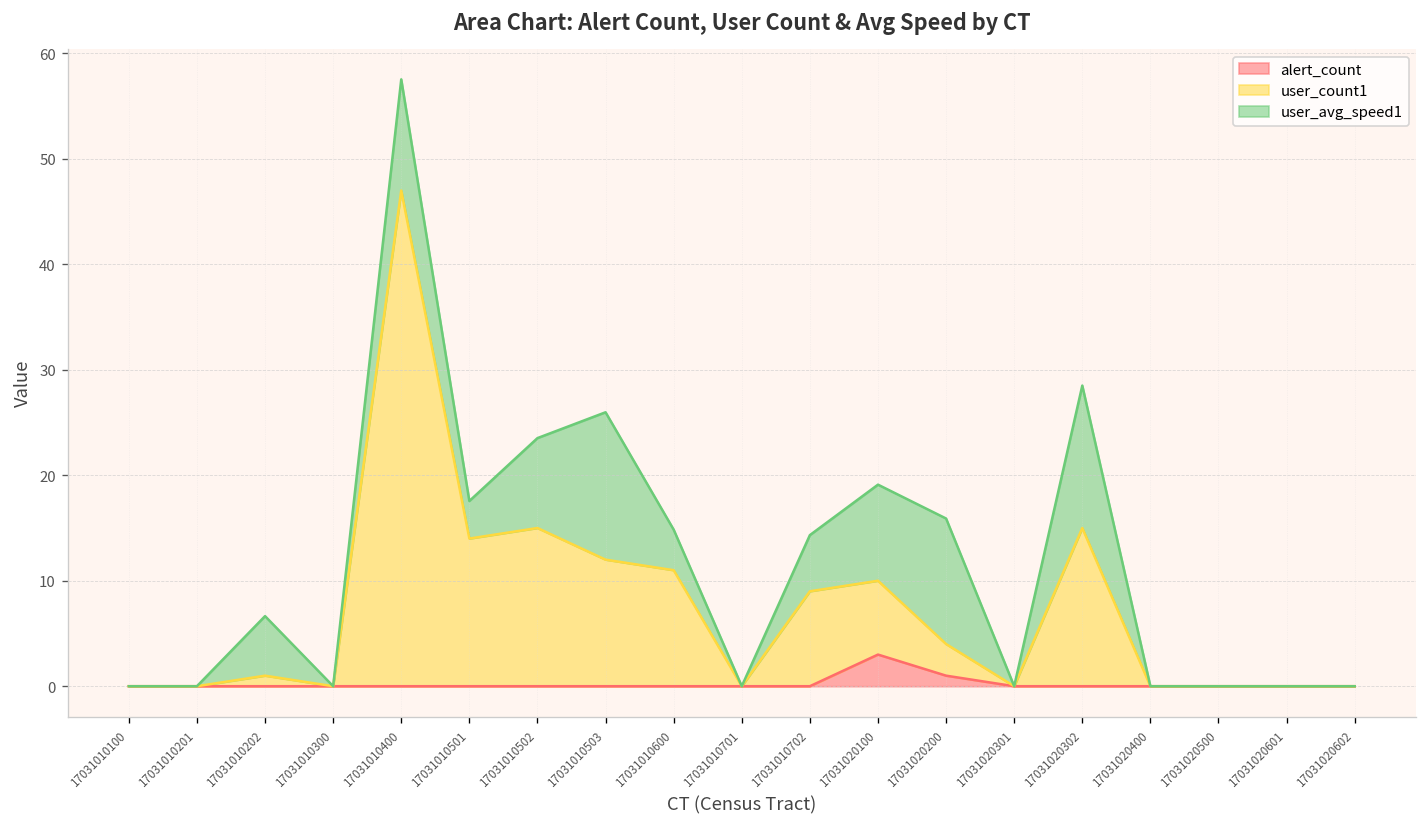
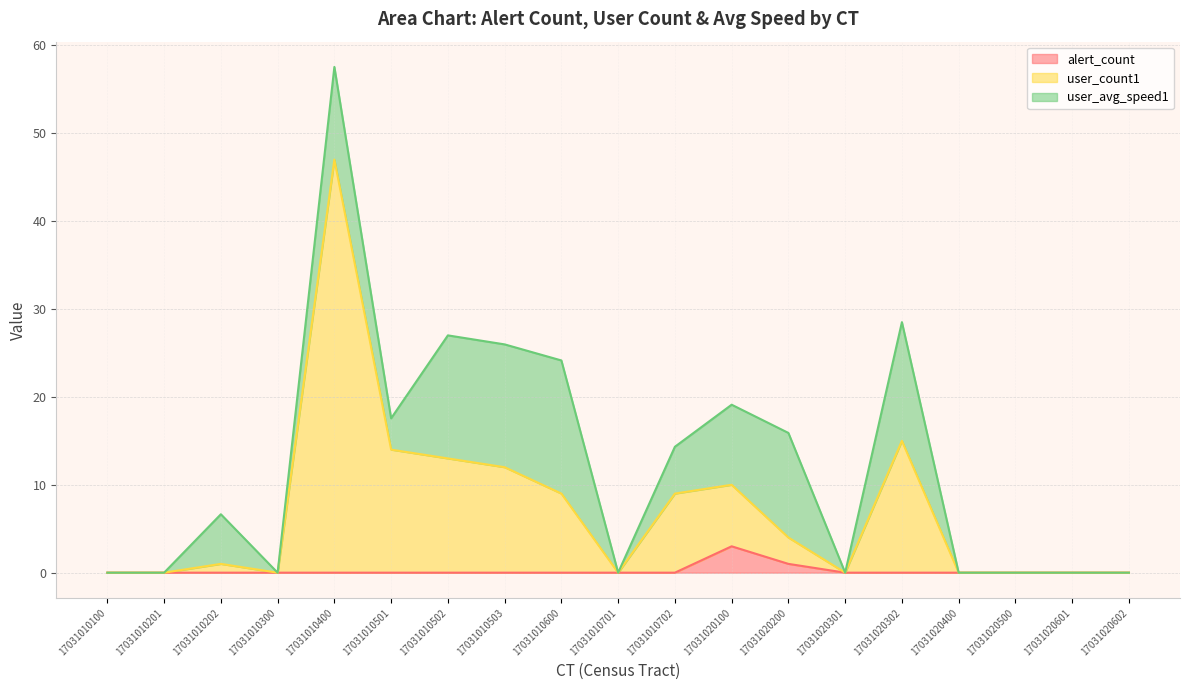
  {
    "alert_count": {
      "17031010202": 0,
      "17031010400": 0,
      "17031010501": 0,
      "17031010502": 0,
      "17031010503": 0,
      "17031010600": 0,
      "17031010702": 0,
      "17031020100": 3,
      "17031020200": 1,
      "17031020302": 0
    },
    "user_count1": {
      "17031010202": 1,
      "17031010400": 47,
      "17031010501": 14,
-     "17031010502": 15,
+     "17031010502": 13,
      "17031010503": 12,
-     "17031010600": 11,
+     "17031010600": 9,
      "17031010702": 9,
      "17031020100": 7,
      "17031020200": 3,
      "17031020302": 15
    },
    "user_avg_speed1": {
      "17031010202": 6,
      "17031010400": 11,
      "17031010501": 4,
-     "17031010502": 9,
+     "17031010502": 14,
      "17031010503": 14,
-     "17031010600": 4,
+     "17031010600": 15,
      "17031010702": 5,
      "17031020100": 9,
      "17031020200": 12,
      "17031020302": 14
    }
  }
